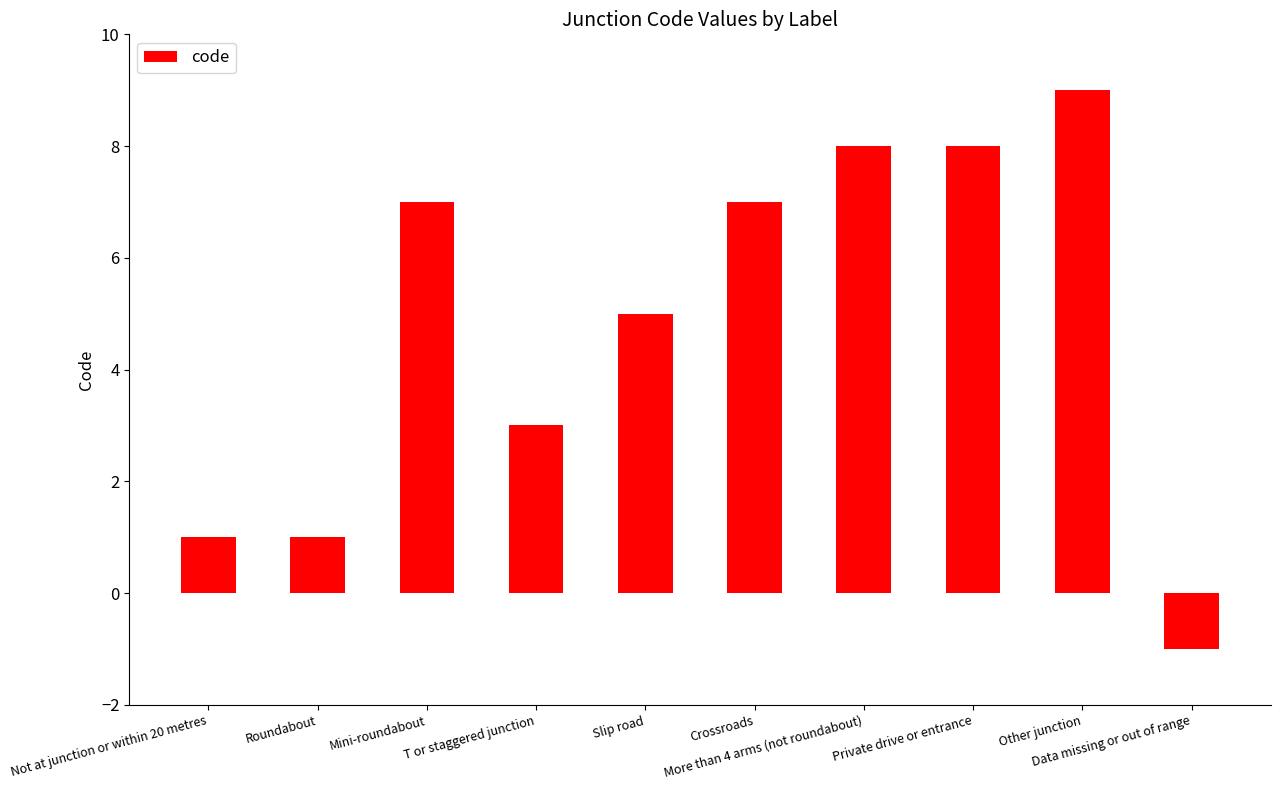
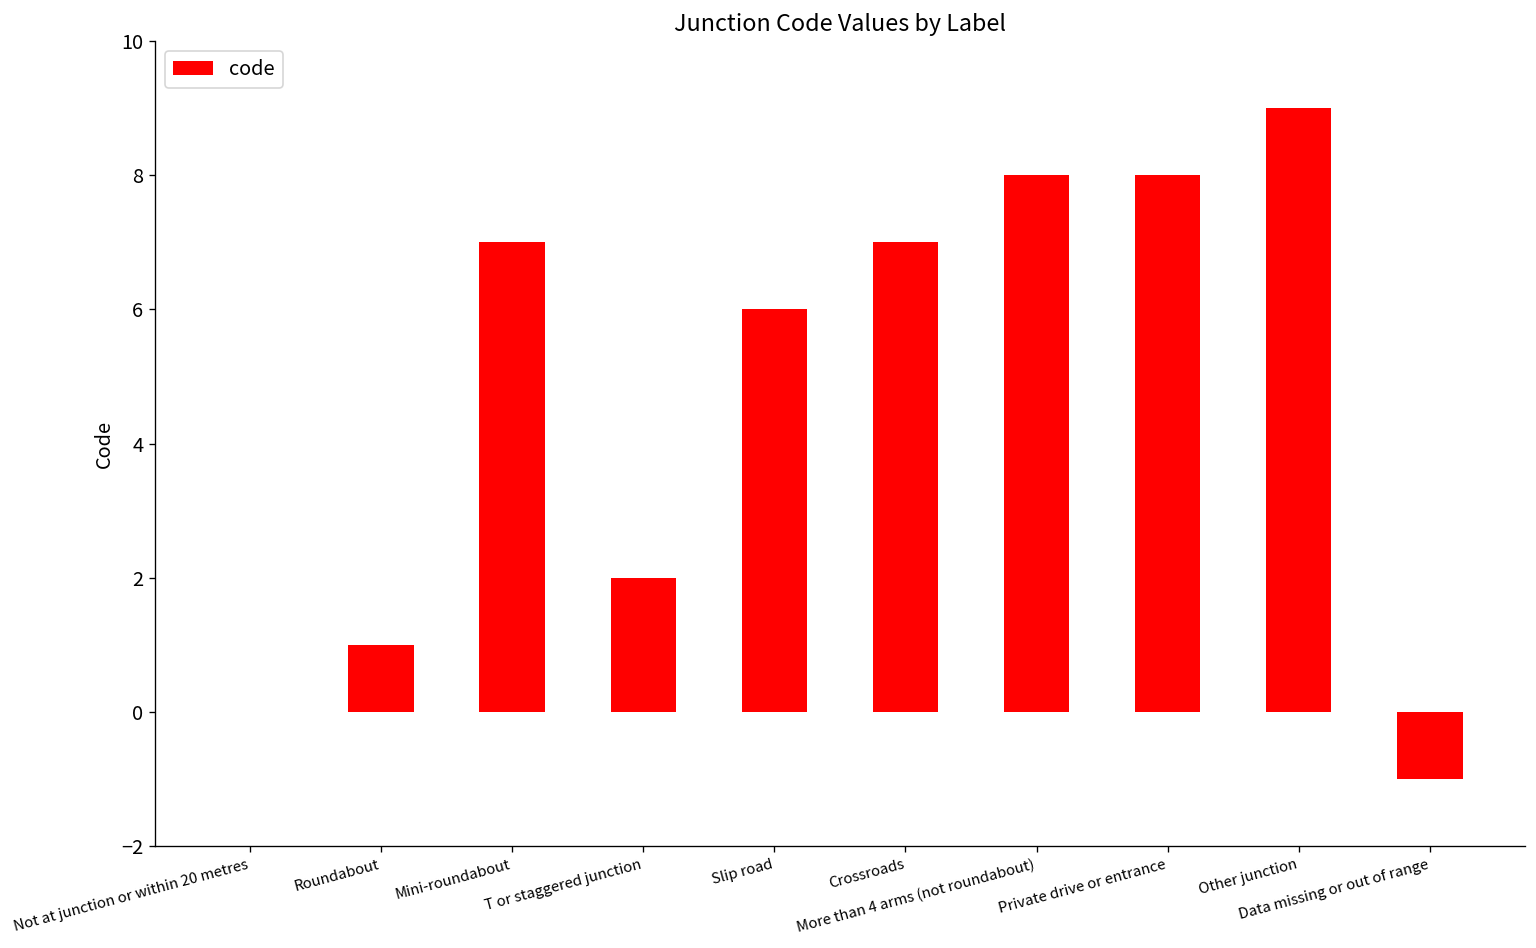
  {
-   "Not at junction or within 20 metres": 1,
+   "Not at junction or within 20 metres": 0,
    "Roundabout": 1,
    "Mini-roundabout": 7,
-   "T or staggered junction": 3,
-   "Slip road": 5,
+   "T or staggered junction": 2,
+   "Slip road": 6,
    "Crossroads": 7,
    "More than 4 arms (not roundabout)": 8,
    "Private drive or entrance": 8,
    "Other junction": 9,
    "Data missing or out of range": -1
  }
